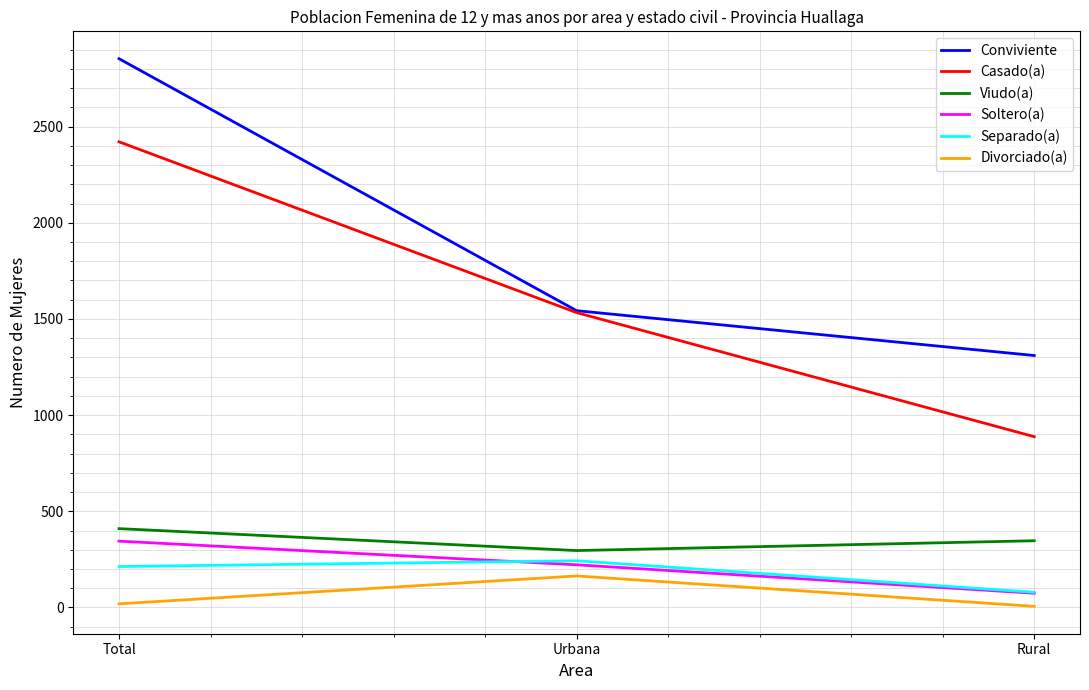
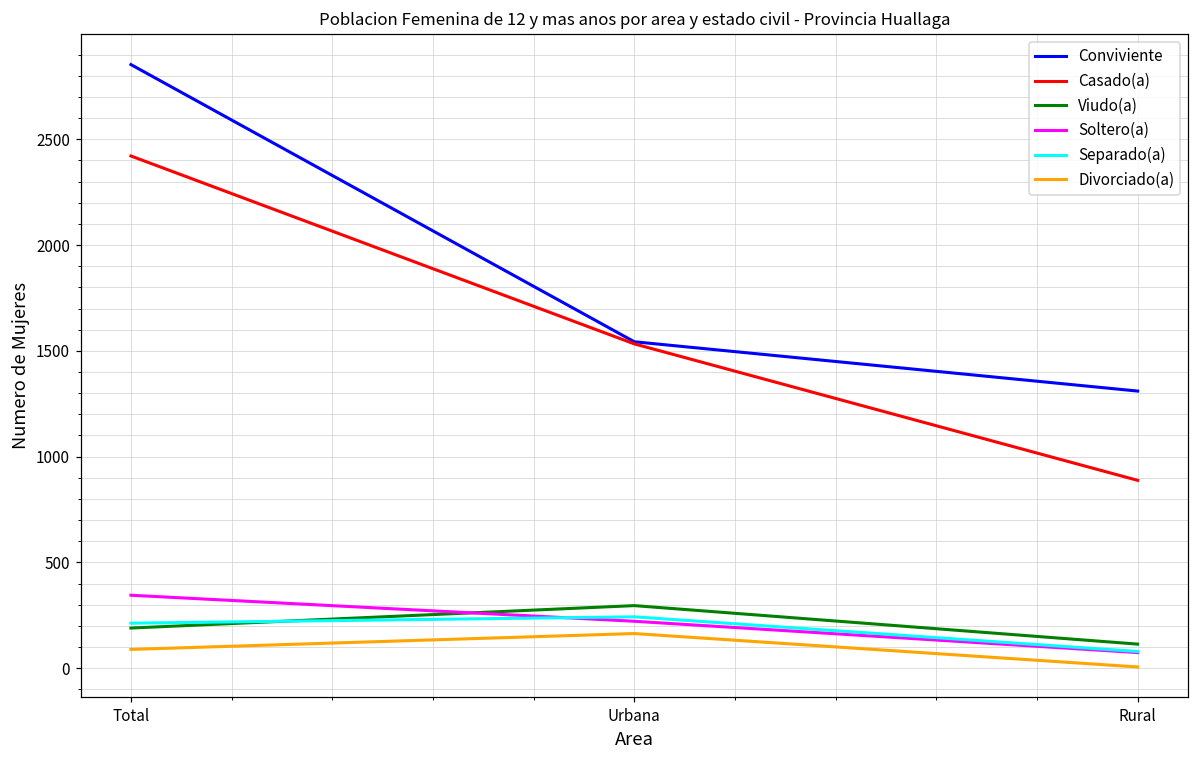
  {
    "Conviviente": {
      "Total": 2850,
      "Rural": 1310
    },
    "Casado(a)": {
      "Total": 2420,
      "Rural": 890
    },
    "Viudo(a)": {
-     "Total": 410,
+     "Total": 190,
      "Urbana": 300,
-     "Rural": 350
+     "Rural": 110
    },
    "Soltero(a)": {
      "Total": 350,
      "Urbana": 220
    },
    "Separado(a)": {
      "Total": 210,
      "Urbana": 240
    },
    "Divorciado(a)": {
-     "Total": 20,
+     "Total": 90,
      "Urbana": 160,
      "Rural": 10
    }
  }
